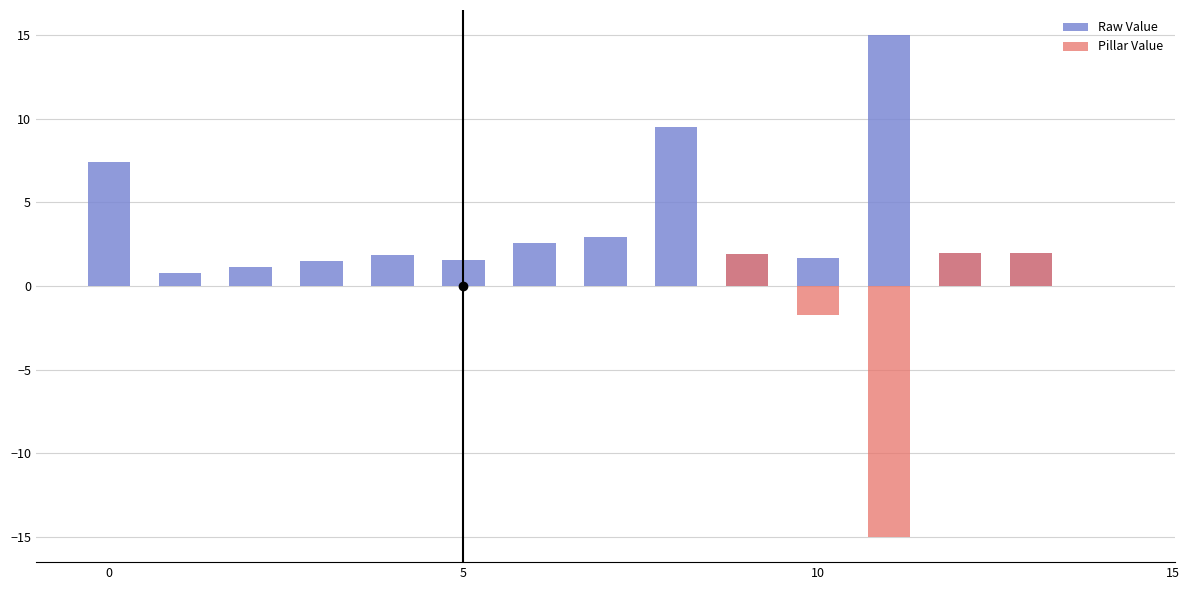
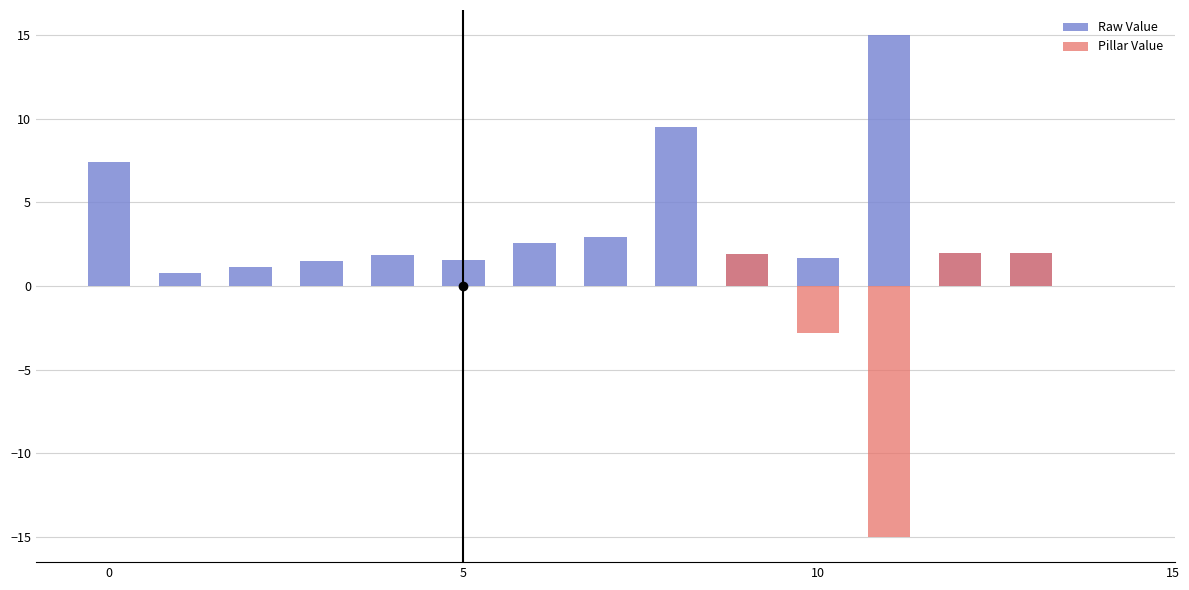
  {
    "Raw Value": {
      "0": 7.4,
      "5": 1.5,
      "10": 1.7
    },
    "Pillar Value": {
      "0": 0.0,
      "5": 0.0,
-     "10": -1.7
+     "10": -2.8
    }
  }
